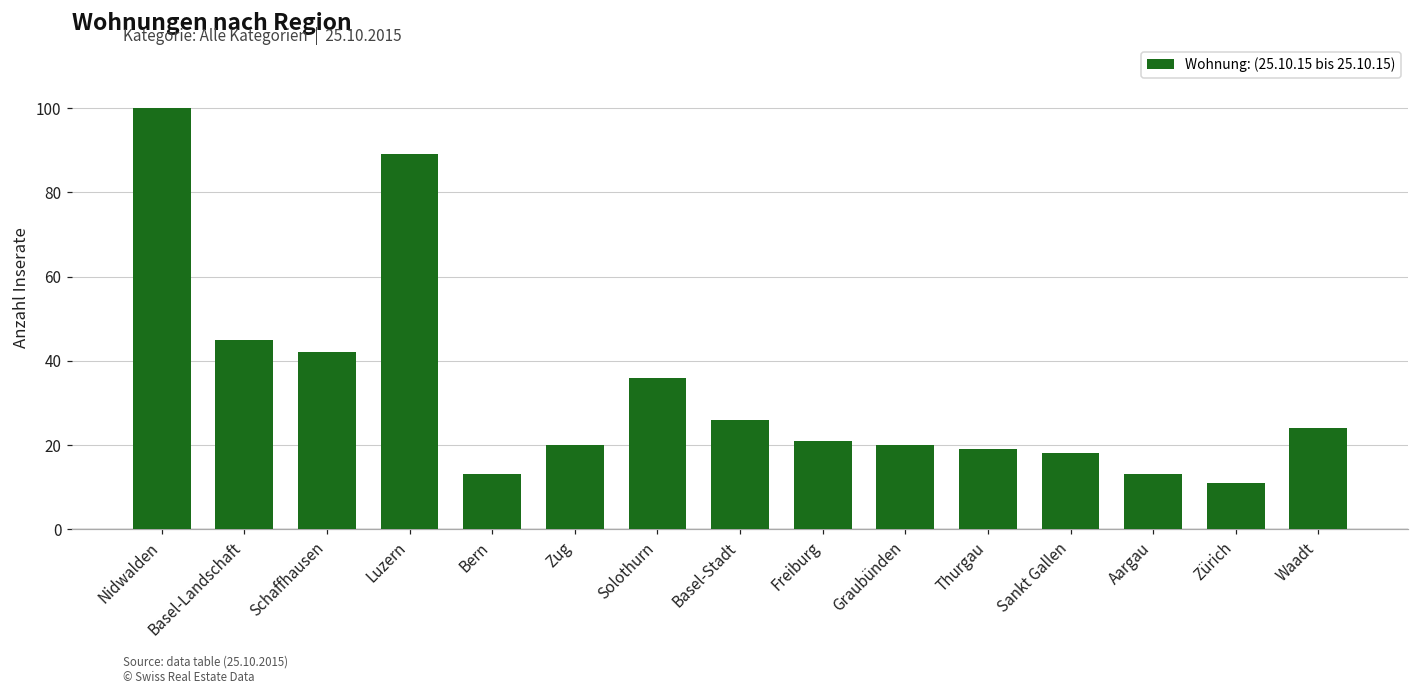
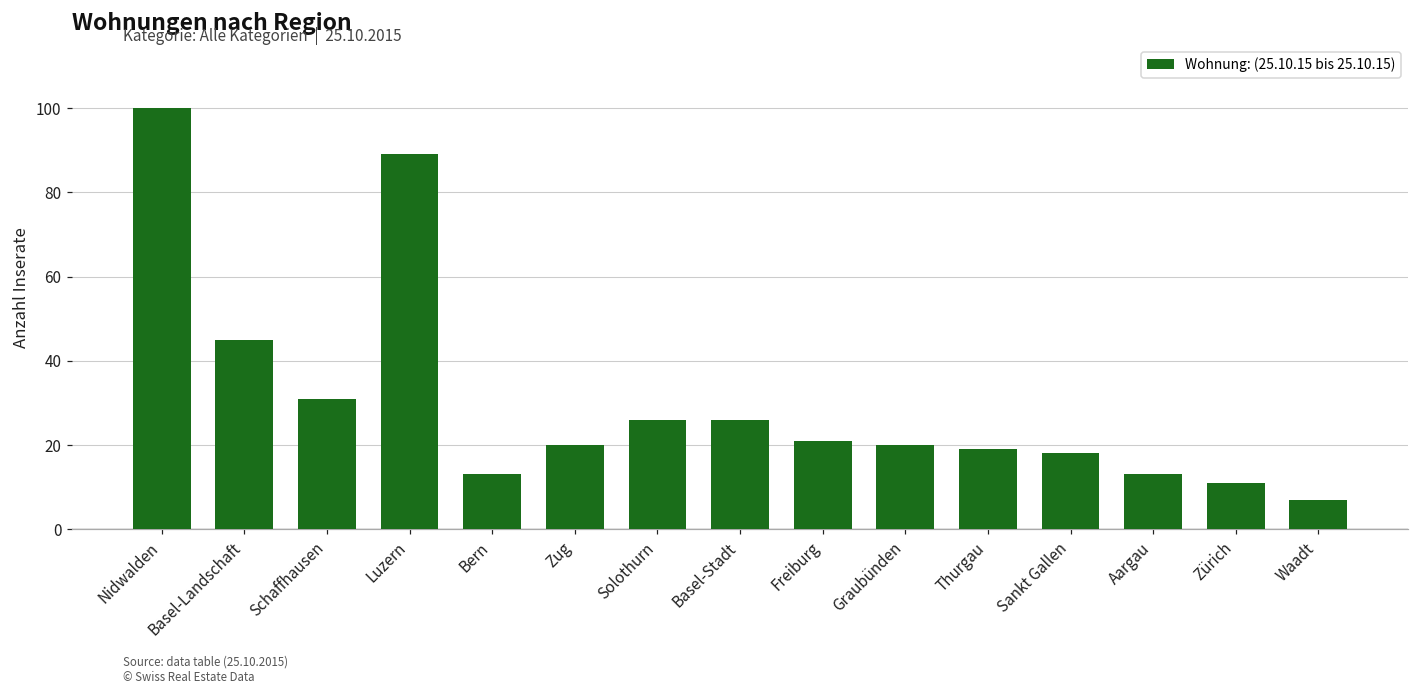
  {
    "Nidwalden": 100,
    "Basel-Landschaft": 45,
-   "Schaffhausen": 42,
+   "Schaffhausen": 31,
    "Luzern": 89,
    "Bern": 13,
    "Zug": 20,
-   "Solothurn": 36,
+   "Solothurn": 26,
    "Basel-Stadt": 26,
    "Freiburg": 21,
    "Graubünden": 20,
    "Thurgau": 19,
    "Sankt Gallen": 18,
    "Aargau": 13,
    "Zürich": 11,
-   "Waadt": 24
+   "Waadt": 7
  }
